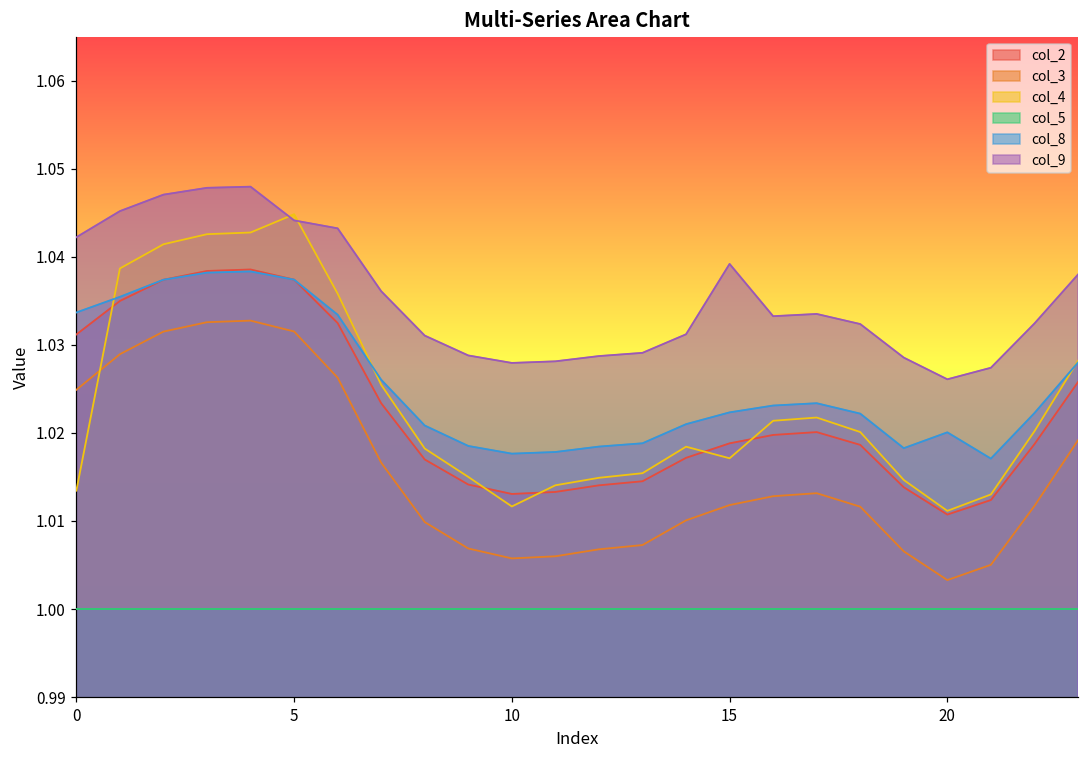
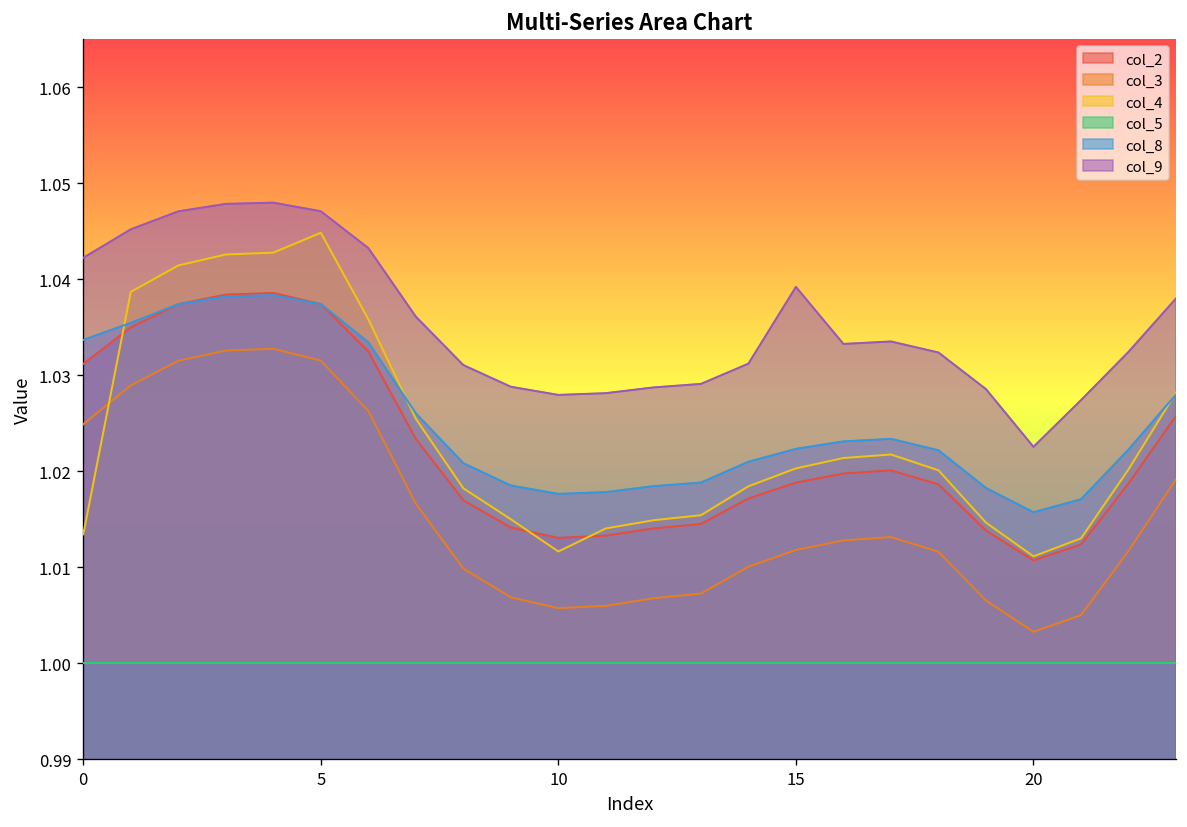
  {
    "col_4": {
      "0": 1.013,
      "5": 1.045,
      "10": 1.012,
-     "15": 1.017,
+     "15": 1.020,
      "20": 1.011
    },
    "col_5": {
      "0": 1.000,
      "5": 1.000,
      "10": 1.000,
      "15": 1.000,
      "20": 1.000
    },
    "col_8": {
      "0": 1.034,
      "10": 1.018,
      "15": 1.022,
-     "20": 1.020
+     "20": 1.016
    },
    "col_9": {
      "0": 1.042,
-     "5": 1.044,
+     "5": 1.047,
      "10": 1.028,
      "15": 1.039,
-     "20": 1.026
+     "20": 1.023
    }
  }
